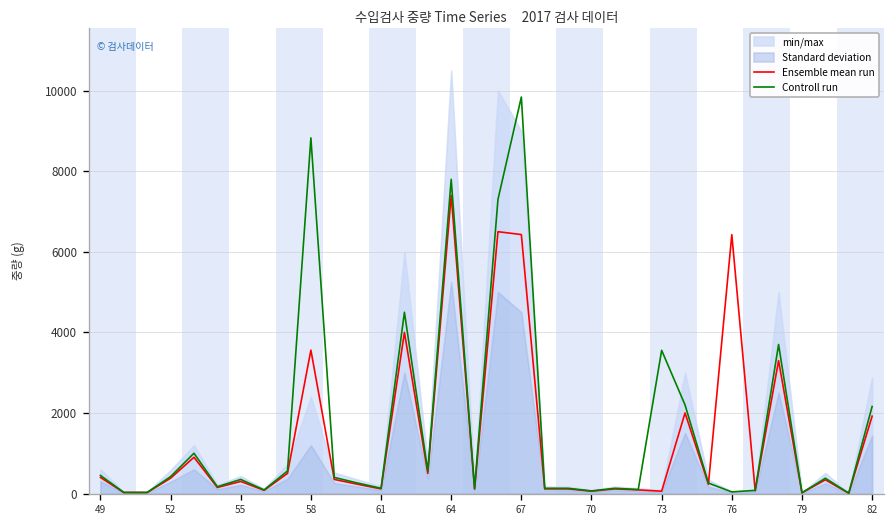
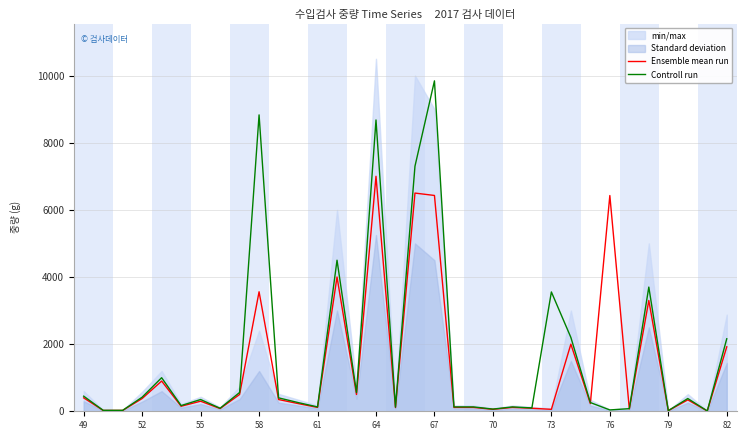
  {
    "Ensemble mean run": {
      "58": 3600,
-     "64": 7400,
+     "64": 7000,
      "67": 6400,
      "76": 6400,
      "82": 1900
    },
    "Controll run": {
      "58": 8800,
-     "64": 7800,
+     "64": 8700,
      "67": 9800,
      "73": 3600,
      "82": 2200
    }
  }
